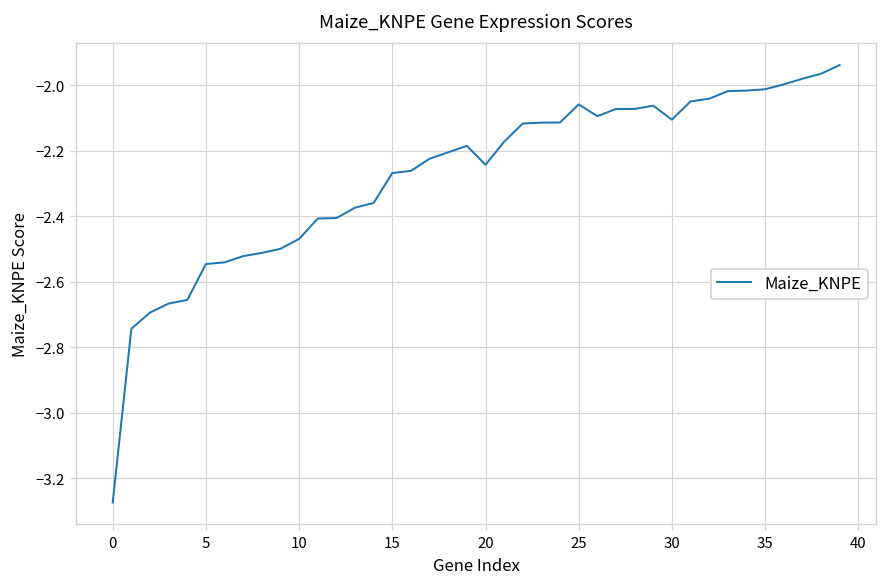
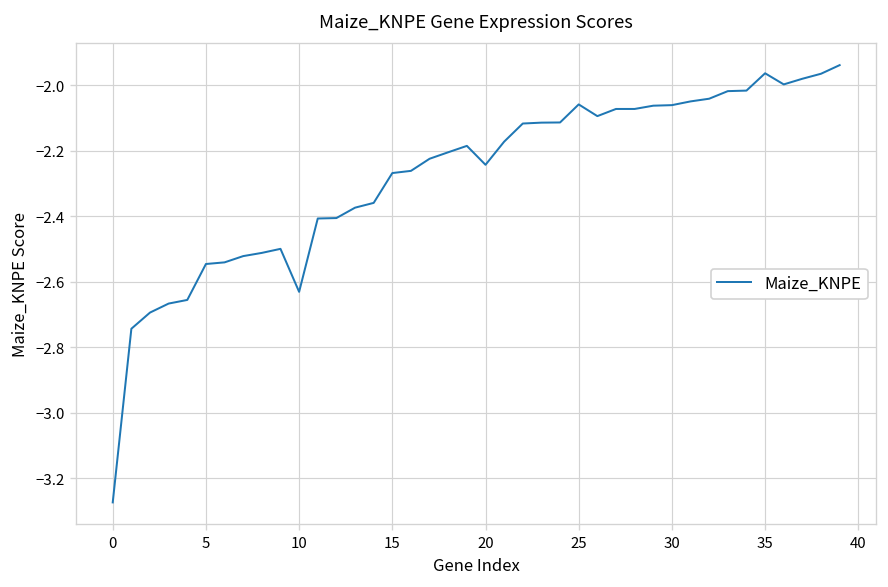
  {
    "0": -3.27,
    "5": -2.55,
-   "10": -2.47,
+   "10": -2.63,
    "15": -2.27,
    "20": -2.24,
    "25": -2.06,
-   "30": -2.10,
-   "35": -2.01
+   "30": -2.06,
+   "35": -1.96
  }
